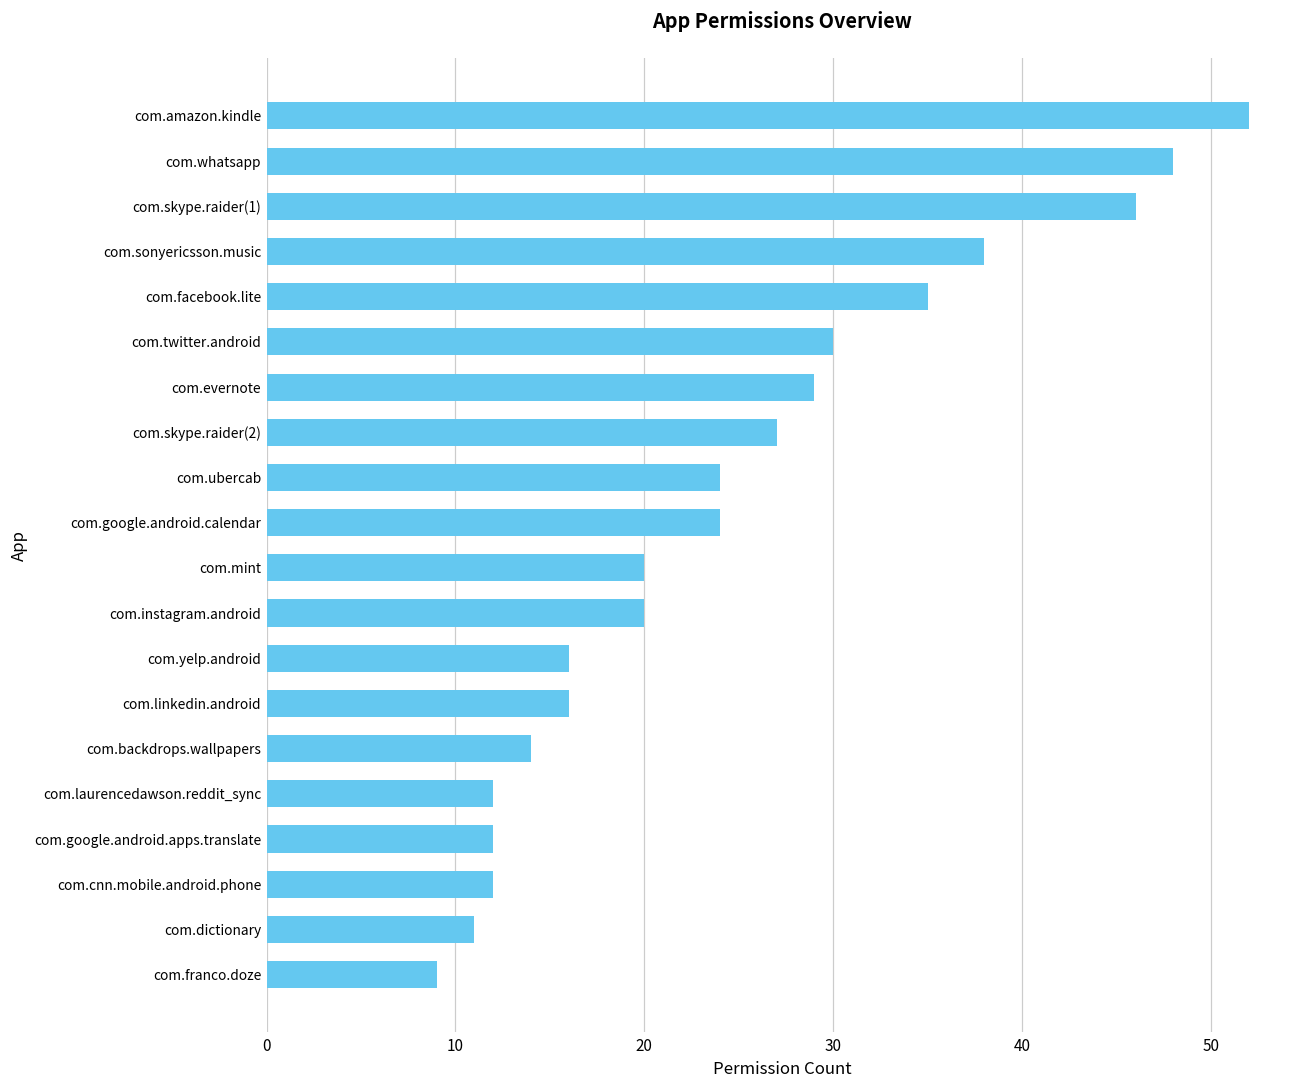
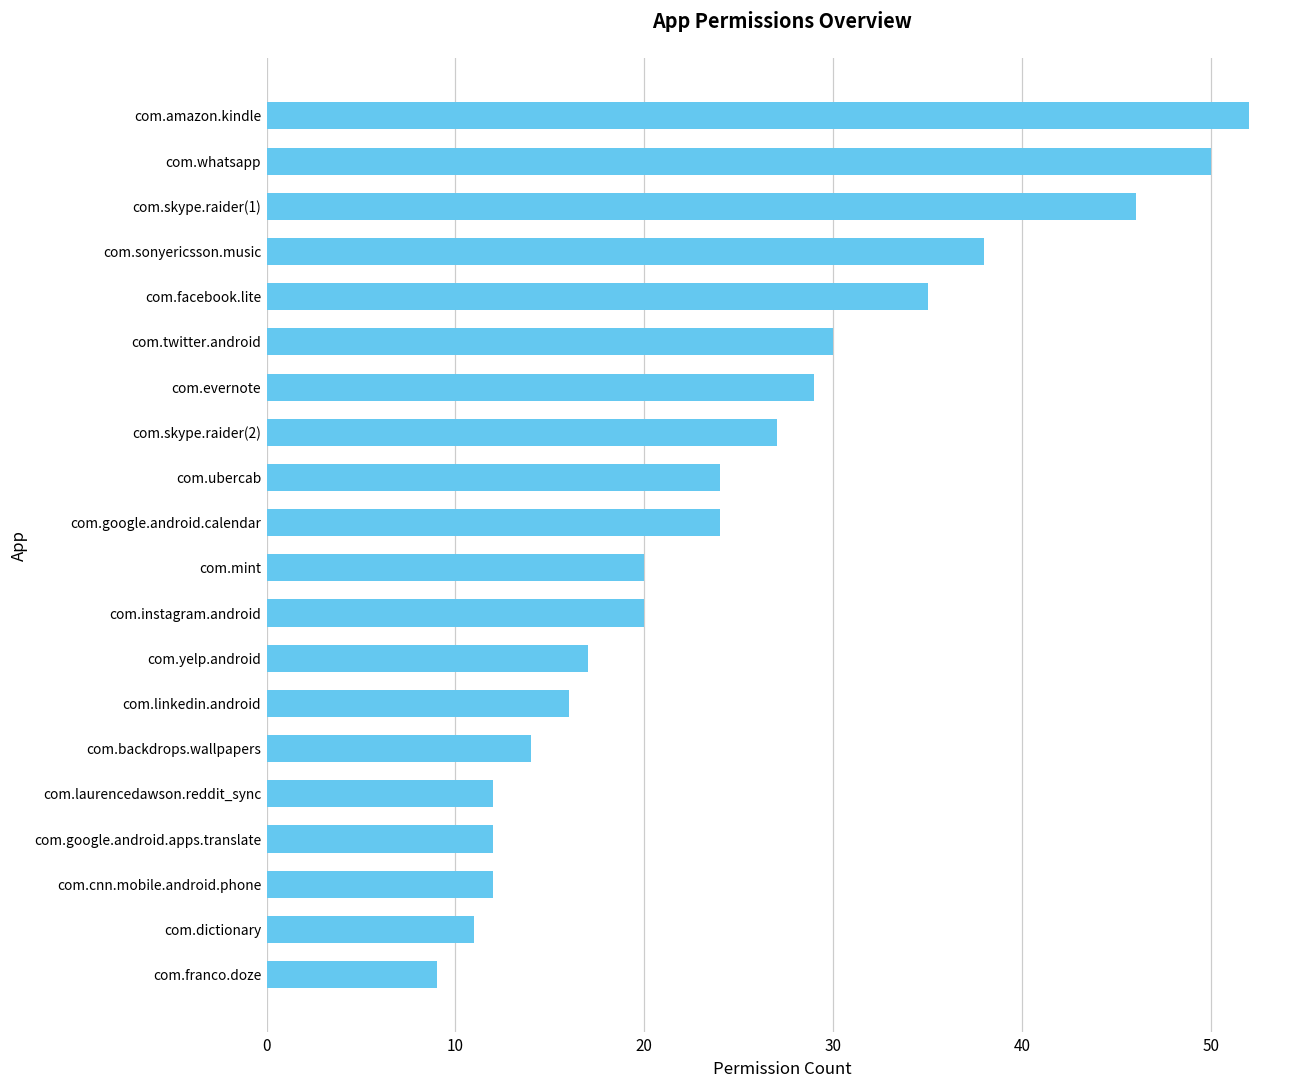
  {
    "com.amazon.kindle": 52,
-   "com.whatsapp": 48,
+   "com.whatsapp": 50,
    "com.skype.raider(1)": 46,
    "com.sonyericsson.music": 38,
    "com.facebook.lite": 35,
    "com.twitter.android": 30,
    "com.evernote": 29,
    "com.skype.raider(2)": 27,
    "com.ubercab": 24,
    "com.google.android.calendar": 24,
    "com.mint": 20,
    "com.instagram.android": 20,
-   "com.yelp.android": 16,
+   "com.yelp.android": 17,
    "com.linkedin.android": 16,
    "com.backdrops.wallpapers": 14,
    "com.laurencedawson.reddit_sync": 12,
    "com.google.android.apps.translate": 12,
    "com.cnn.mobile.android.phone": 12,
    "com.dictionary": 11,
    "com.franco.doze": 9
  }
